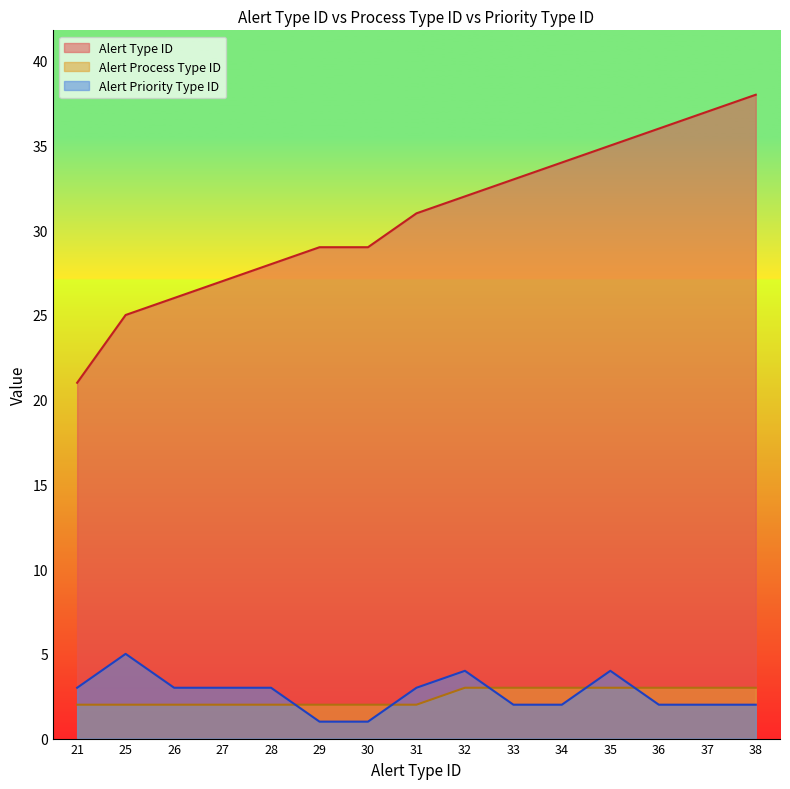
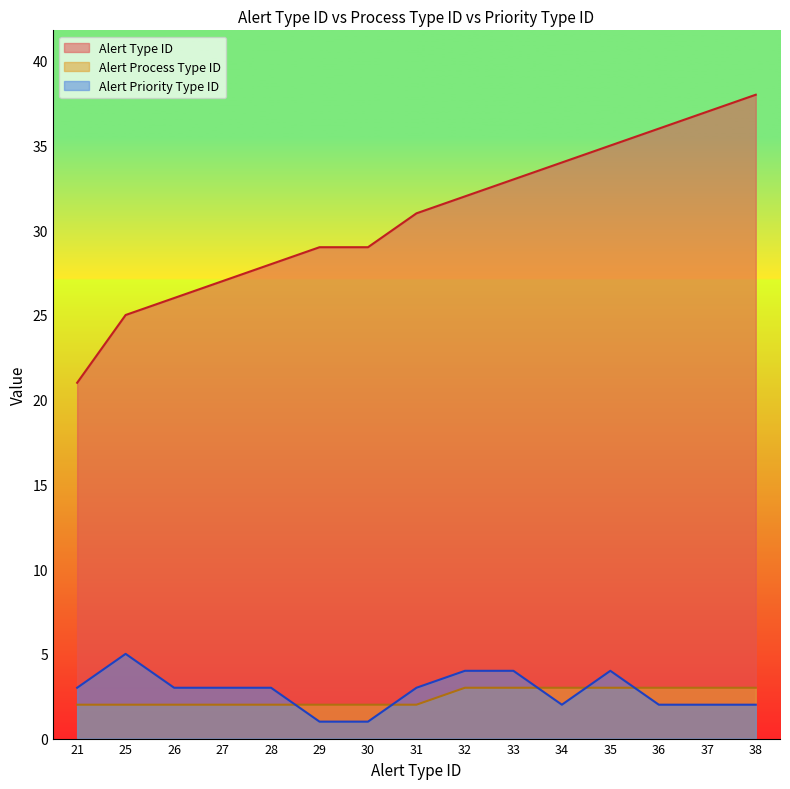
  {
    "Alert Type ID": {
      "21": 21,
      "25": 25,
      "26": 26,
      "27": 27,
      "28": 28,
      "29": 29,
      "30": 29,
      "31": 31,
      "32": 32,
      "33": 33,
      "34": 34,
      "35": 35,
      "36": 36,
      "37": 37,
      "38": 38
    },
    "Alert Process Type ID": {
      "21": 2,
      "25": 2,
      "26": 2,
      "27": 2,
      "28": 2,
      "29": 2,
      "30": 2,
      "31": 2,
      "32": 3,
      "33": 3,
      "34": 3,
      "35": 3,
      "36": 3,
      "37": 3,
      "38": 3
    },
    "Alert Priority Type ID": {
      "21": 3,
      "25": 5,
      "26": 3,
      "27": 3,
      "28": 3,
      "29": 1,
      "30": 1,
      "31": 3,
      "32": 4,
-     "33": 2,
+     "33": 4,
      "34": 2,
      "35": 4,
      "36": 2,
      "37": 2,
      "38": 2
    }
  }
